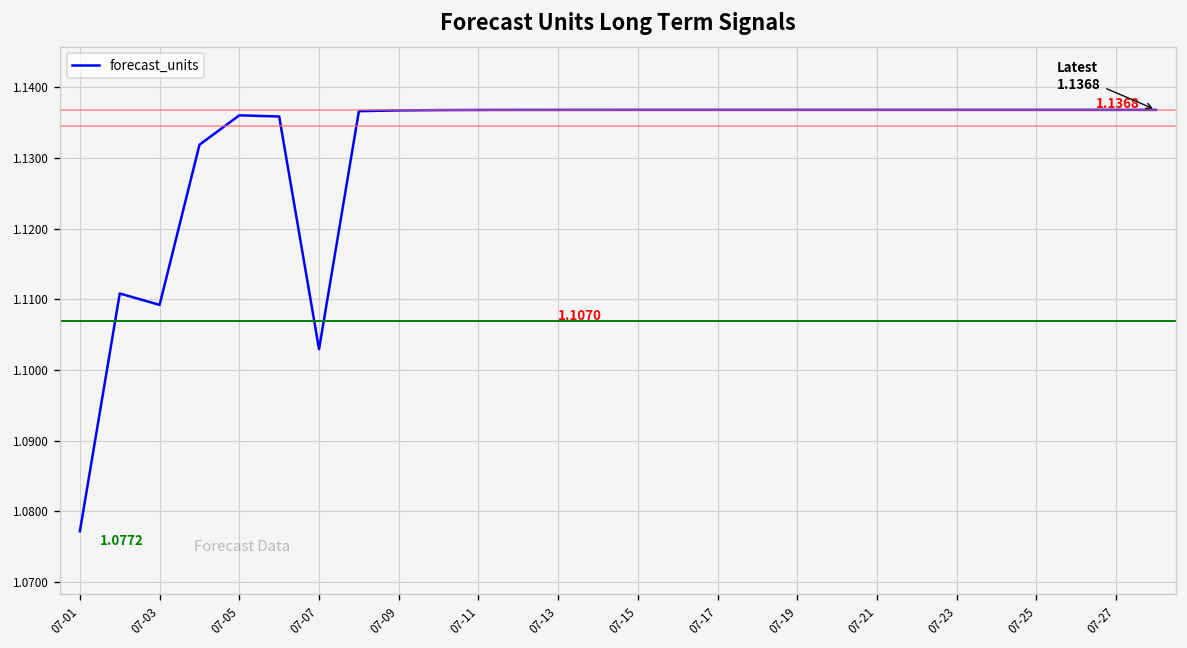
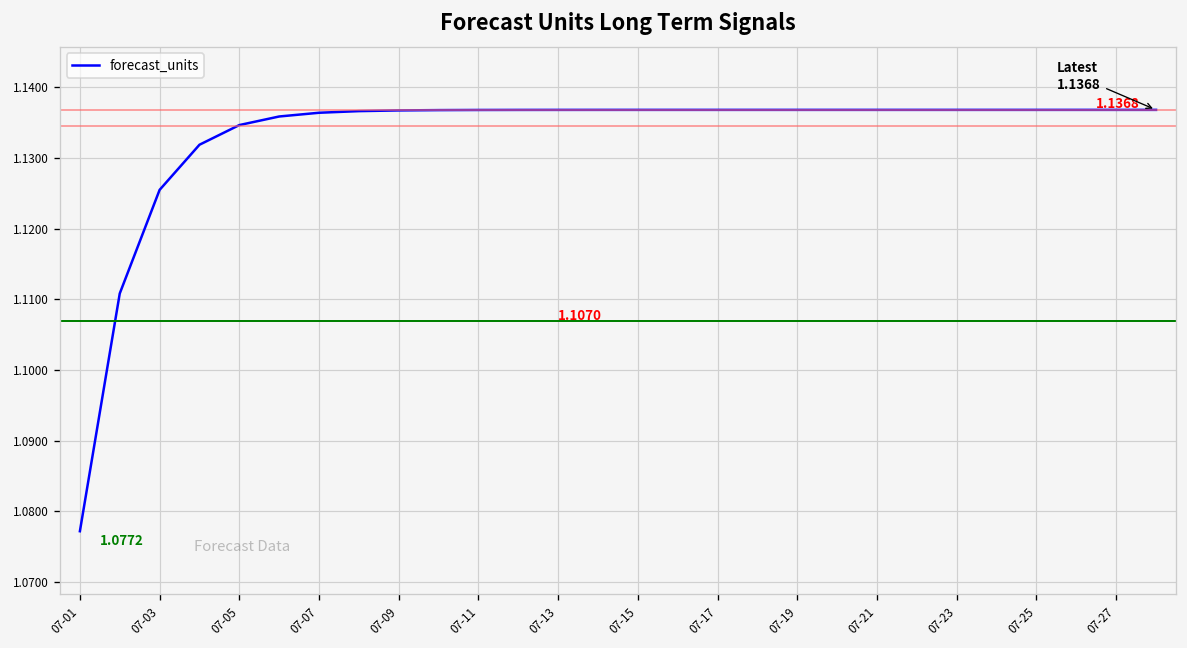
  {
-   "07-03": 1.109,
-   "07-05": 1.136,
-   "07-07": 1.103,
+   "07-03": 1.125,
+   "07-05": 1.135,
+   "07-07": 1.136,
    "07-09": 1.137,
    "07-11": 1.137,
    "07-13": 1.137,
    "07-15": 1.137,
    "07-17": 1.137,
    "07-19": 1.137,
    "07-21": 1.137,
    "07-23": 1.137,
    "07-25": 1.137
  }
